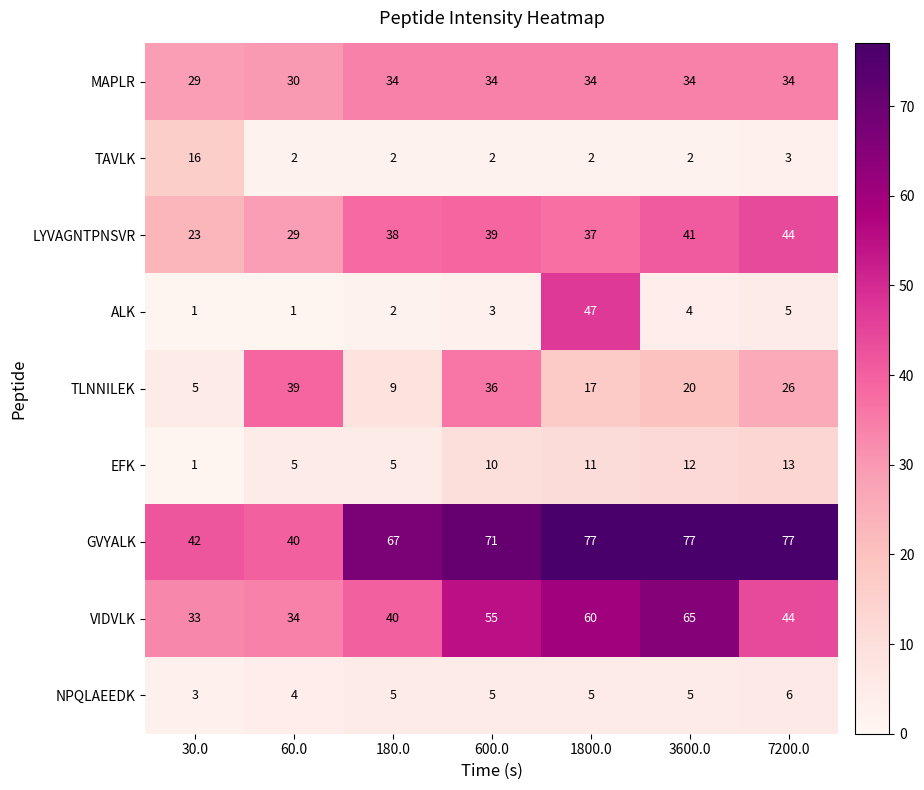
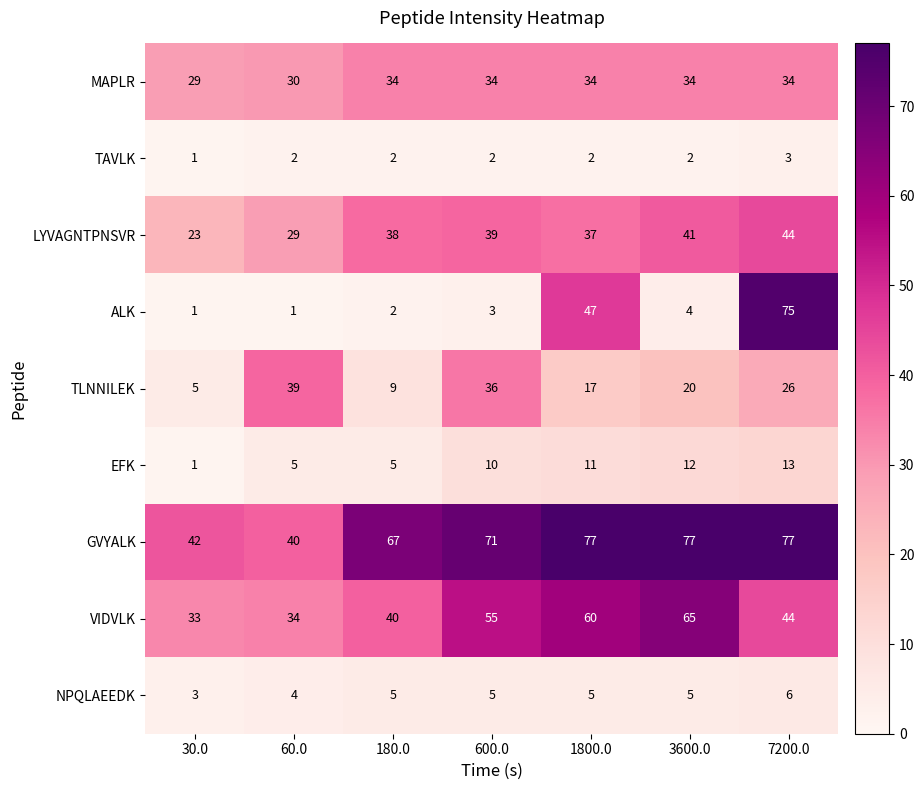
  {
    "MAPLR": {
      "30.0": 29,
      "60.0": 30,
      "180.0": 34,
      "600.0": 34,
      "1800.0": 34,
      "3600.0": 34,
      "7200.0": 34
    },
    "TAVLK": {
-     "30.0": 16,
+     "30.0": 1,
      "60.0": 2,
      "180.0": 2,
      "600.0": 2,
      "1800.0": 2,
      "3600.0": 2,
      "7200.0": 3
    },
    "LYVAGNTPNSVR": {
      "30.0": 23,
      "60.0": 29,
      "180.0": 38,
      "600.0": 39,
      "1800.0": 37,
      "3600.0": 41,
      "7200.0": 44
    },
    "ALK": {
      "30.0": 1,
      "60.0": 1,
      "180.0": 2,
      "600.0": 3,
      "1800.0": 47,
      "3600.0": 4,
-     "7200.0": 5
+     "7200.0": 75
    },
    "TLNNILEK": {
      "30.0": 5,
      "60.0": 39,
      "180.0": 9,
      "600.0": 36,
      "1800.0": 17,
      "3600.0": 20,
      "7200.0": 26
    },
    "EFK": {
      "30.0": 1,
      "60.0": 5,
      "180.0": 5,
      "600.0": 10,
      "1800.0": 11,
      "3600.0": 12,
      "7200.0": 13
    },
    "GVYALK": {
      "30.0": 42,
      "60.0": 40,
      "180.0": 67,
      "600.0": 71,
      "1800.0": 77,
      "3600.0": 77,
      "7200.0": 77
    },
    "VIDVLK": {
      "30.0": 33,
      "60.0": 34,
      "180.0": 40,
      "600.0": 55,
      "1800.0": 60,
      "3600.0": 65,
      "7200.0": 44
    },
    "NPQLAEEDK": {
      "30.0": 3,
      "60.0": 4,
      "180.0": 5,
      "600.0": 5,
      "1800.0": 5,
      "3600.0": 5,
      "7200.0": 6
    }
  }
